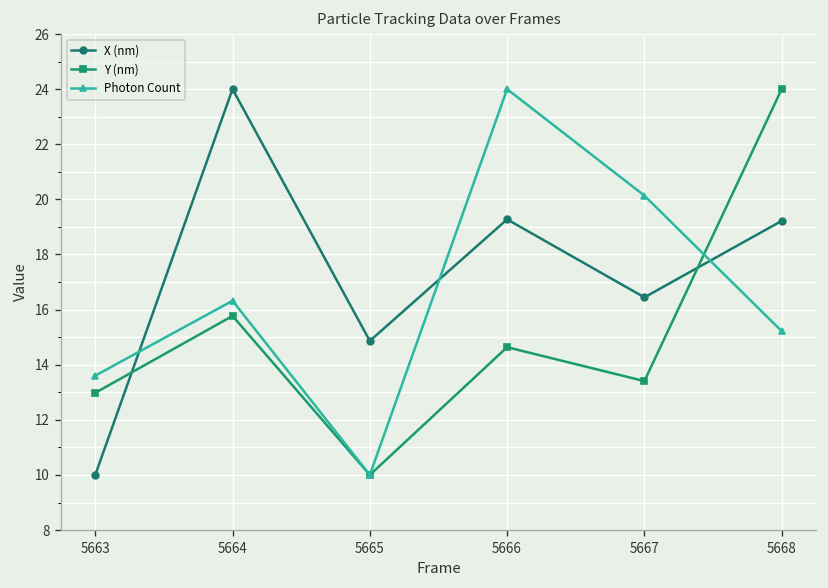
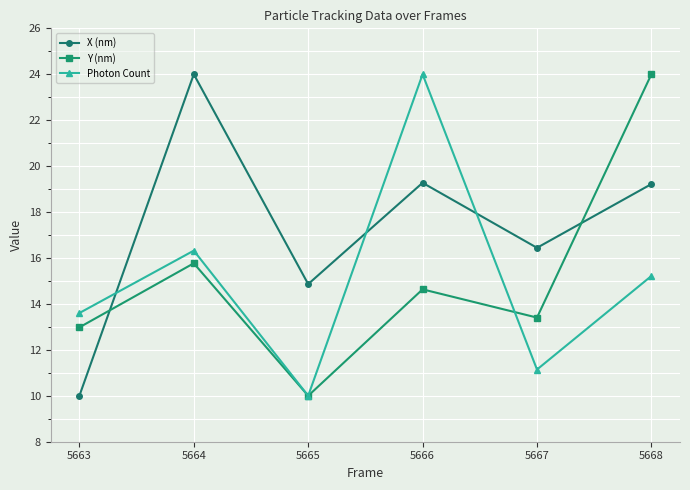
  {
    "Photon Count": {
      "5663": 13.6,
      "5664": 16.3,
      "5666": 24.0,
-     "5667": 20.1,
+     "5667": 11.1,
      "5668": 15.2
    }
  }
